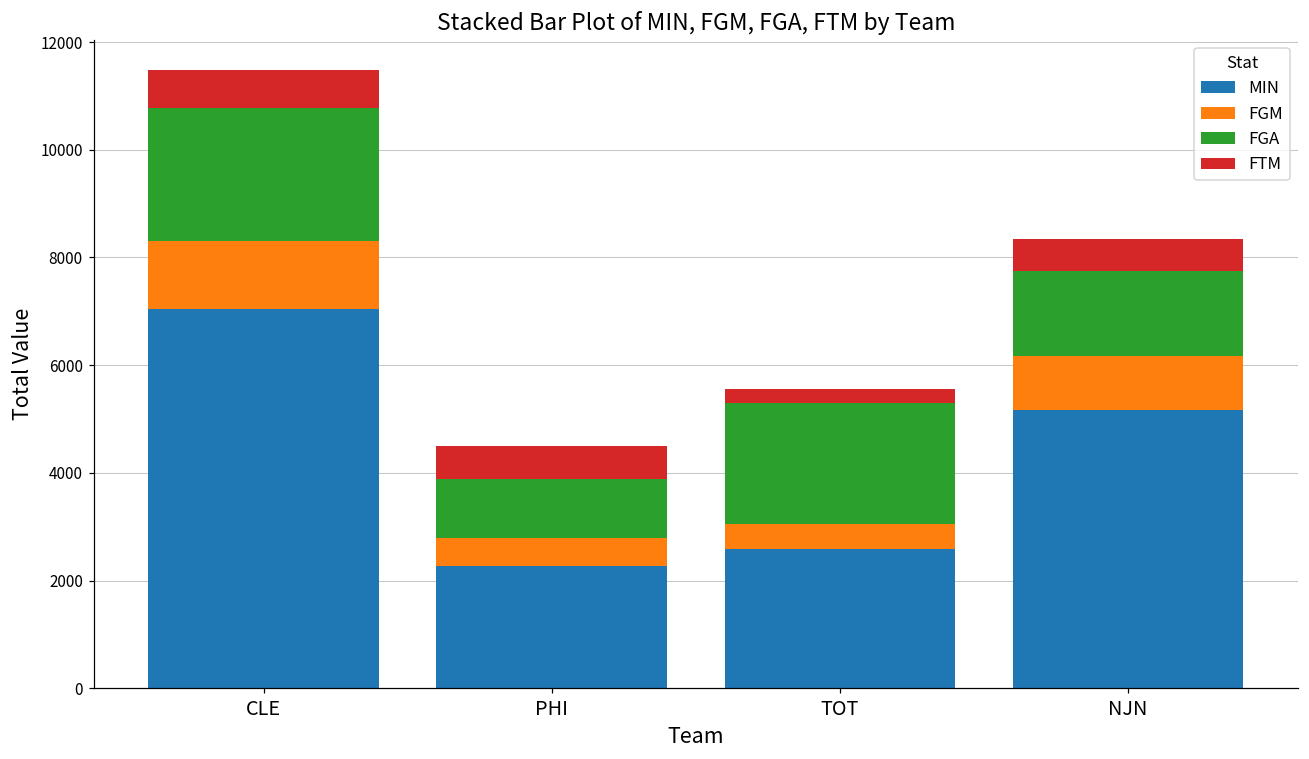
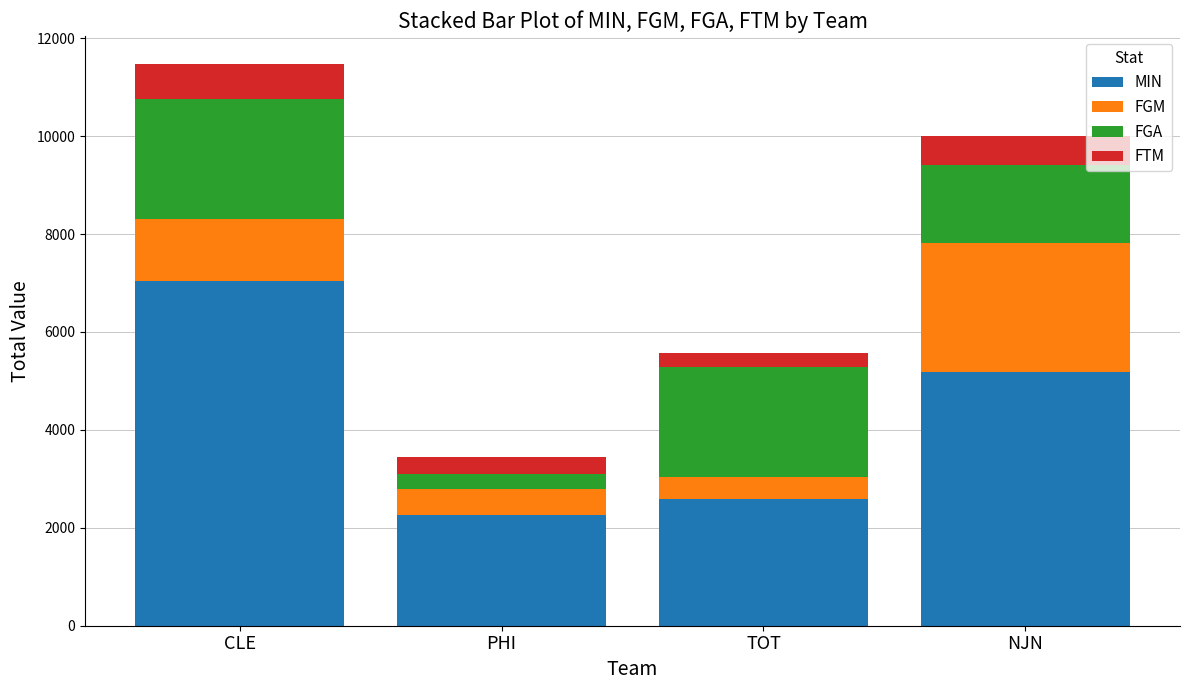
  {
    "MIN": {
      "CLE": 7000,
      "PHI": 2300,
      "TOT": 2600,
      "NJN": 5200
    },
    "FGM": {
      "CLE": 1300,
      "PHI": 500,
      "TOT": 500,
-     "NJN": 1000
+     "NJN": 2600
    },
    "FGA": {
      "CLE": 2500,
-     "PHI": 1100,
+     "PHI": 300,
      "TOT": 2200,
      "NJN": 1600
    },
    "FTM": {
      "CLE": 700,
-     "PHI": 600,
+     "PHI": 400,
      "TOT": 300,
      "NJN": 600
    }
  }
